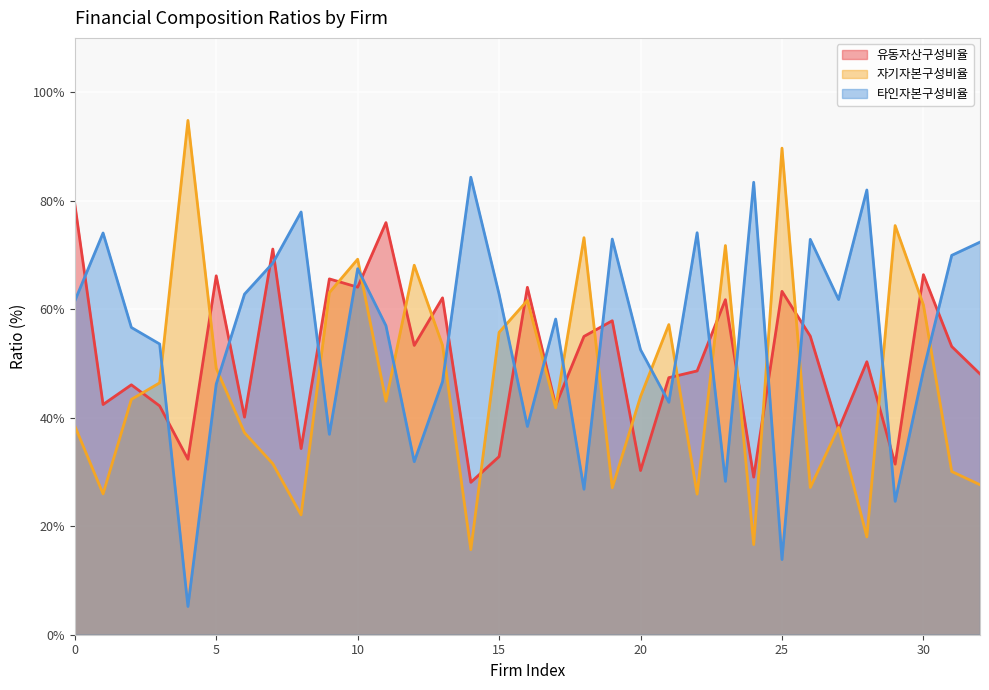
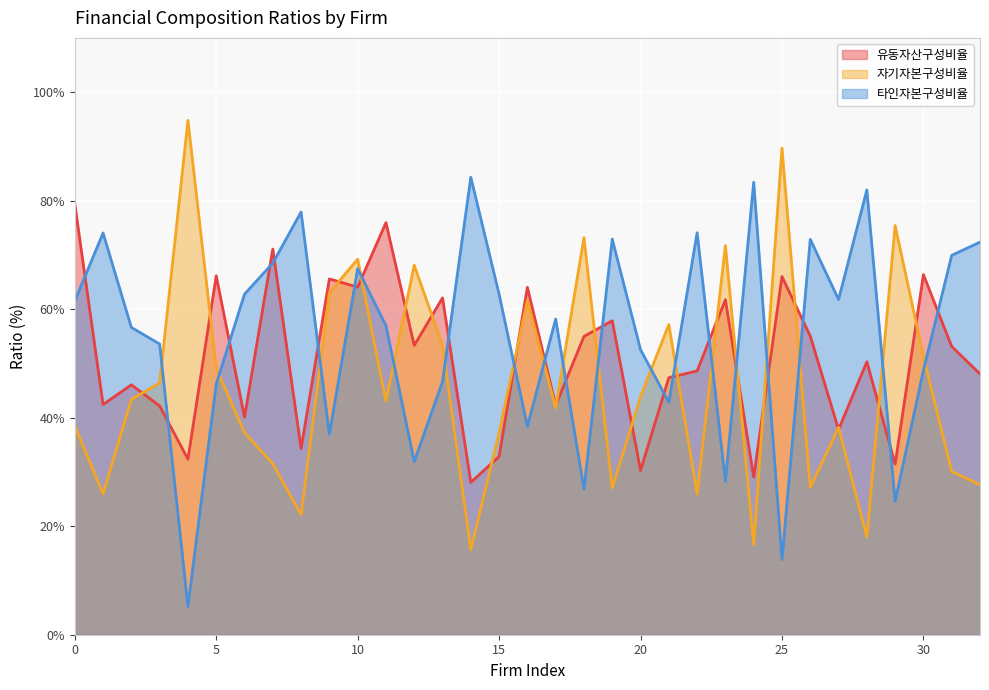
  {
    "유동자산구성비율": {
      "0": "79%",
      "5": "66%",
      "10": "64%",
      "15": "33%",
      "20": "30%",
-     "25": "63%",
+     "25": "66%",
      "30": "66%"
    },
    "자기자본구성비율": {
      "0": "38%",
      "5": "49%",
      "10": "69%",
-     "15": "56%",
+     "15": "37%",
      "20": "44%",
      "25": "90%",
-     "30": "61%"
+     "30": "51%"
    },
    "타인자본구성비율": {
      "0": "62%",
      "5": "46%",
      "10": "67%",
      "15": "63%",
      "20": "53%",
      "25": "14%",
      "30": "49%"
    }
  }
